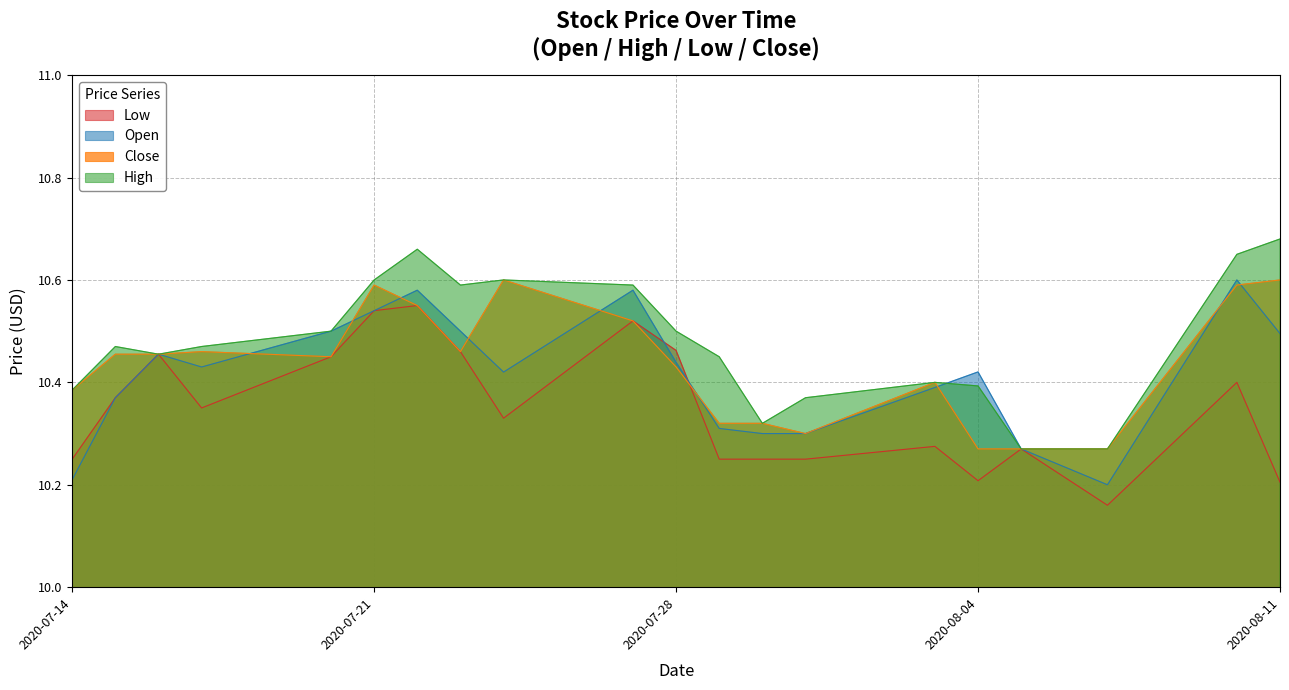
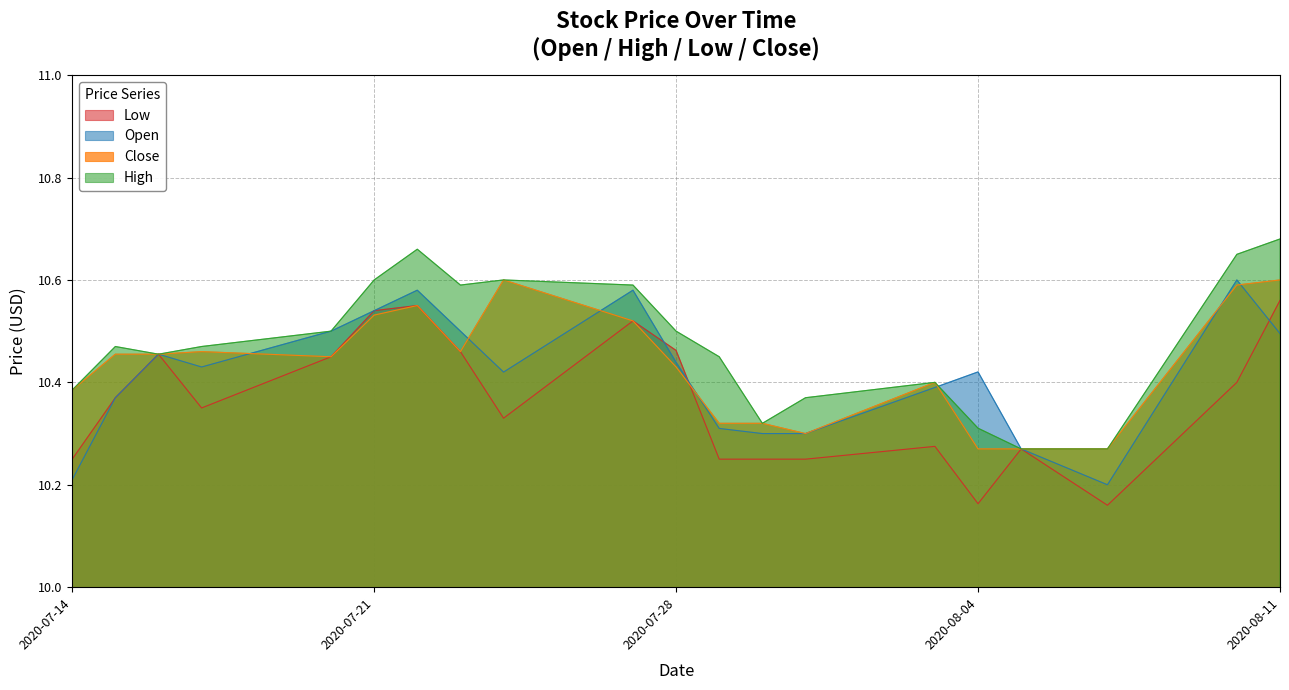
  {
    "Low": {
      "2020-07-14": 10.25,
      "2020-07-28": 10.46,
-     "2020-08-04": 10.21,
-     "2020-08-11": 10.21
+     "2020-08-04": 10.16,
+     "2020-08-11": 10.56
    },
    "Open": {
      "2020-07-14": 10.21,
      "2020-07-28": 10.44,
      "2020-08-04": 10.42,
      "2020-08-11": 10.50
    },
    "Close": {
-     "2020-07-21": 10.59,
+     "2020-07-21": 10.53,
      "2020-07-28": 10.43,
      "2020-08-04": 10.27,
      "2020-08-11": 10.60
    },
    "High": {
      "2020-07-21": 10.60,
      "2020-07-28": 10.50,
-     "2020-08-04": 10.39,
+     "2020-08-04": 10.31,
      "2020-08-11": 10.68
    }
  }
